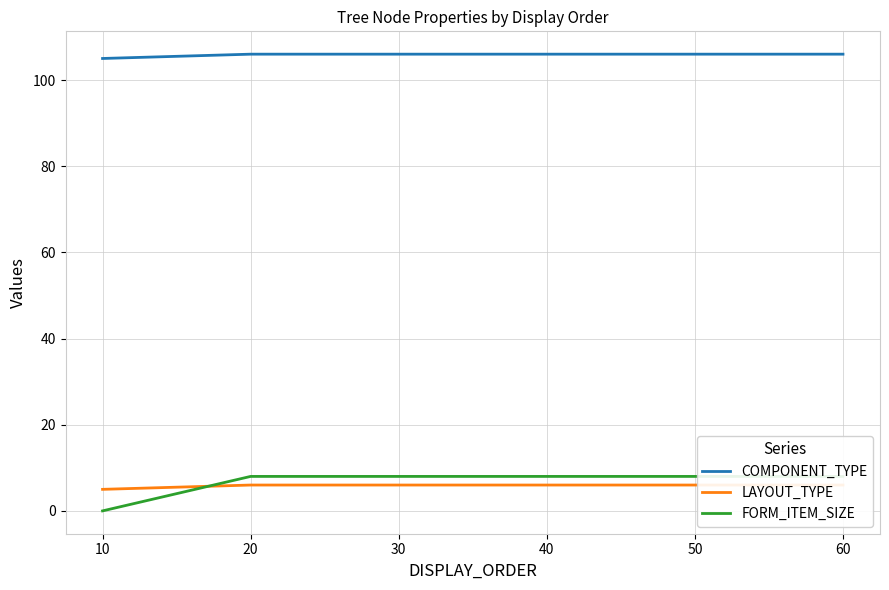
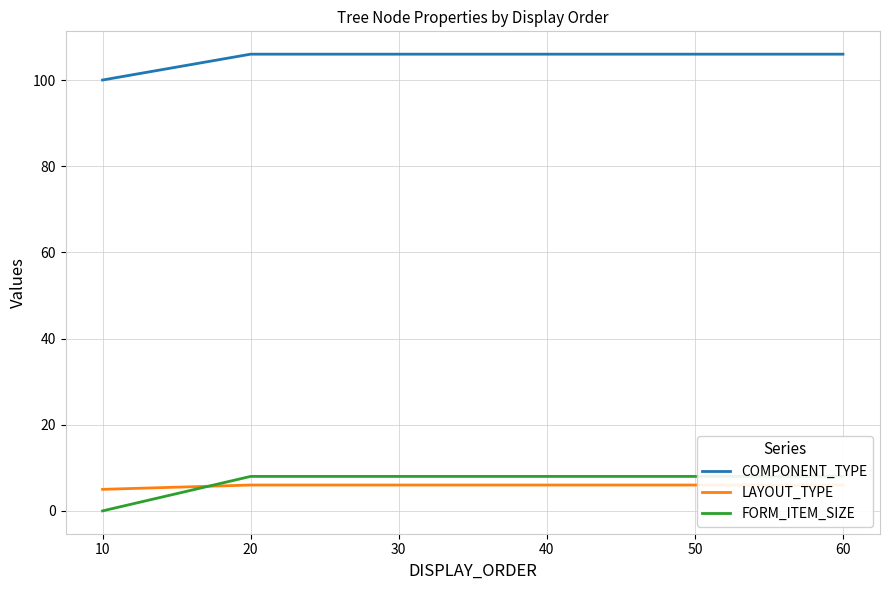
  {
    "COMPONENT_TYPE": {
-     "10": 105,
+     "10": 100,
      "20": 106,
      "30": 106,
      "40": 106,
      "50": 106,
      "60": 106
    },
    "LAYOUT_TYPE": {
      "10": 5,
      "20": 6,
      "30": 6,
      "40": 6,
      "50": 6
    },
    "FORM_ITEM_SIZE": {
      "10": 0,
      "20": 8,
      "30": 8,
      "40": 8,
      "50": 8
    }
  }
